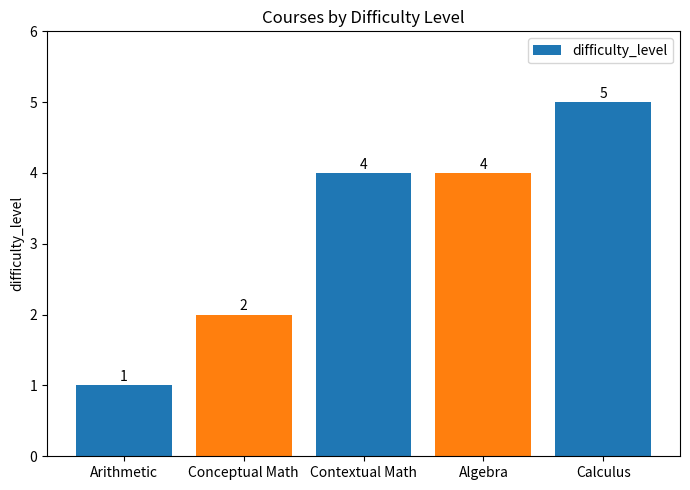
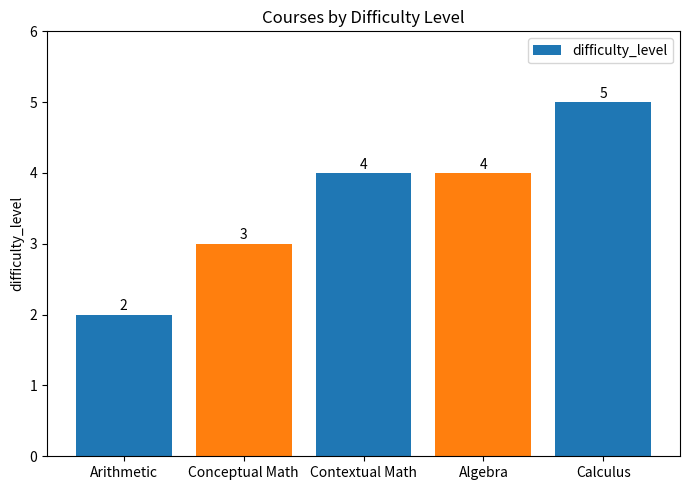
  {
-   "Arithmetic": 1,
-   "Conceptual Math": 2,
+   "Arithmetic": 2,
+   "Conceptual Math": 3,
    "Contextual Math": 4,
    "Algebra": 4,
    "Calculus": 5
  }
